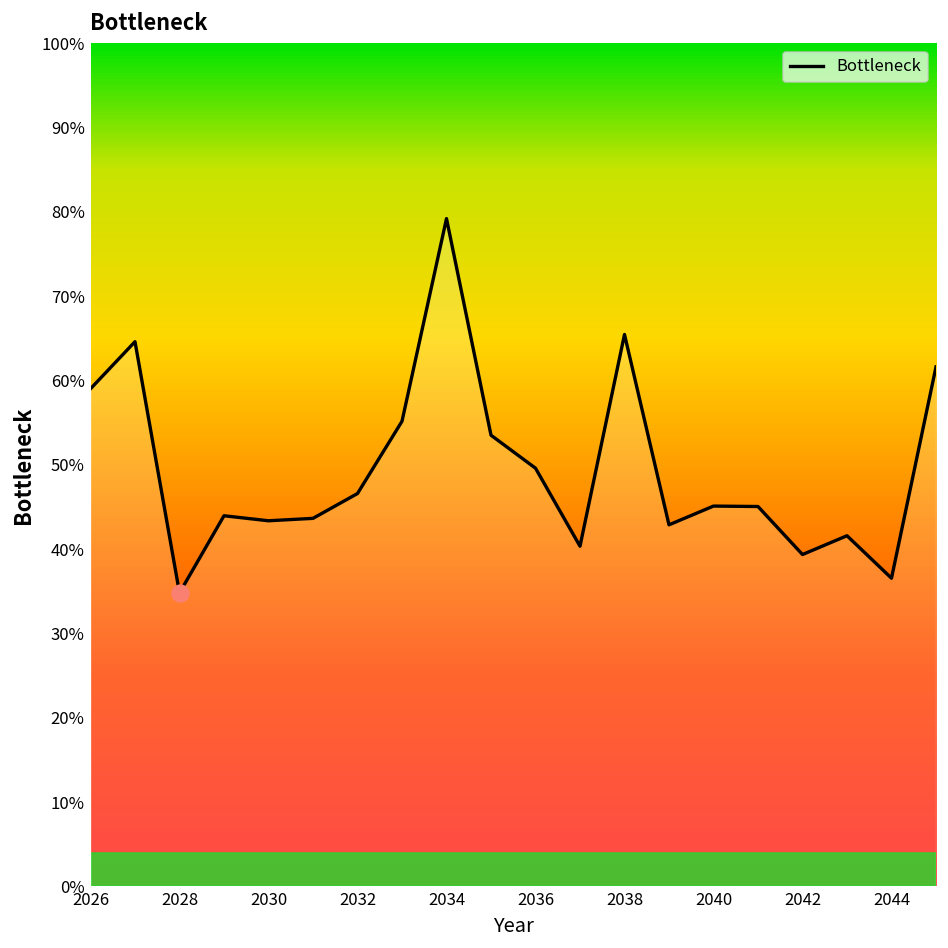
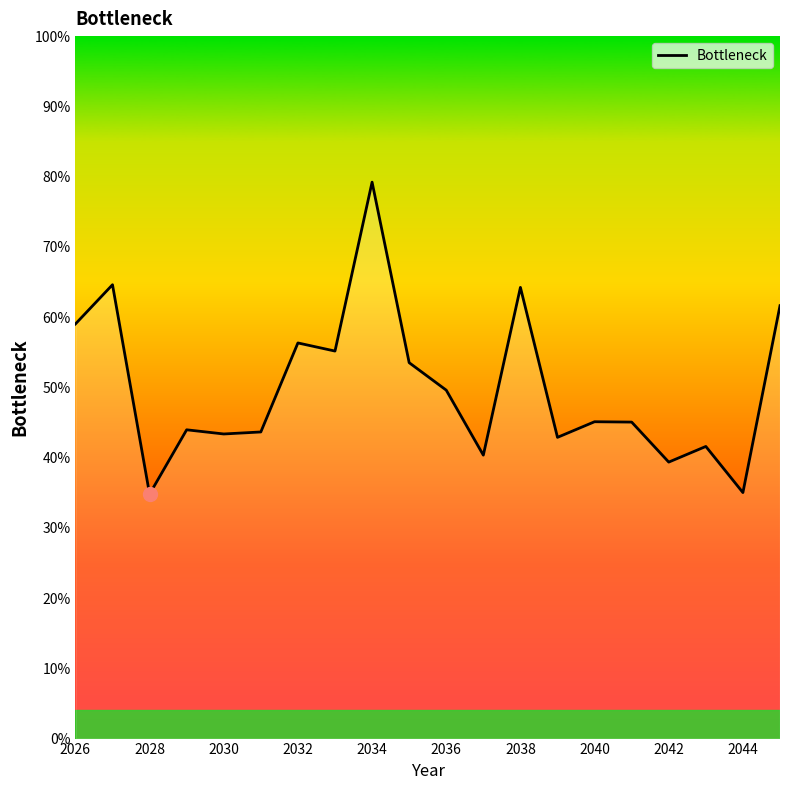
  {
    "Bottleneck": {
      "2026": "59%",
      "2030": "43%",
-     "2032": "47%",
+     "2032": "56%",
      "2034": "79%",
      "2036": "50%",
-     "2038": "65%",
+     "2038": "64%",
      "2040": "45%",
      "2042": "39%",
-     "2044": "37%"
+     "2044": "35%"
    }
  }
